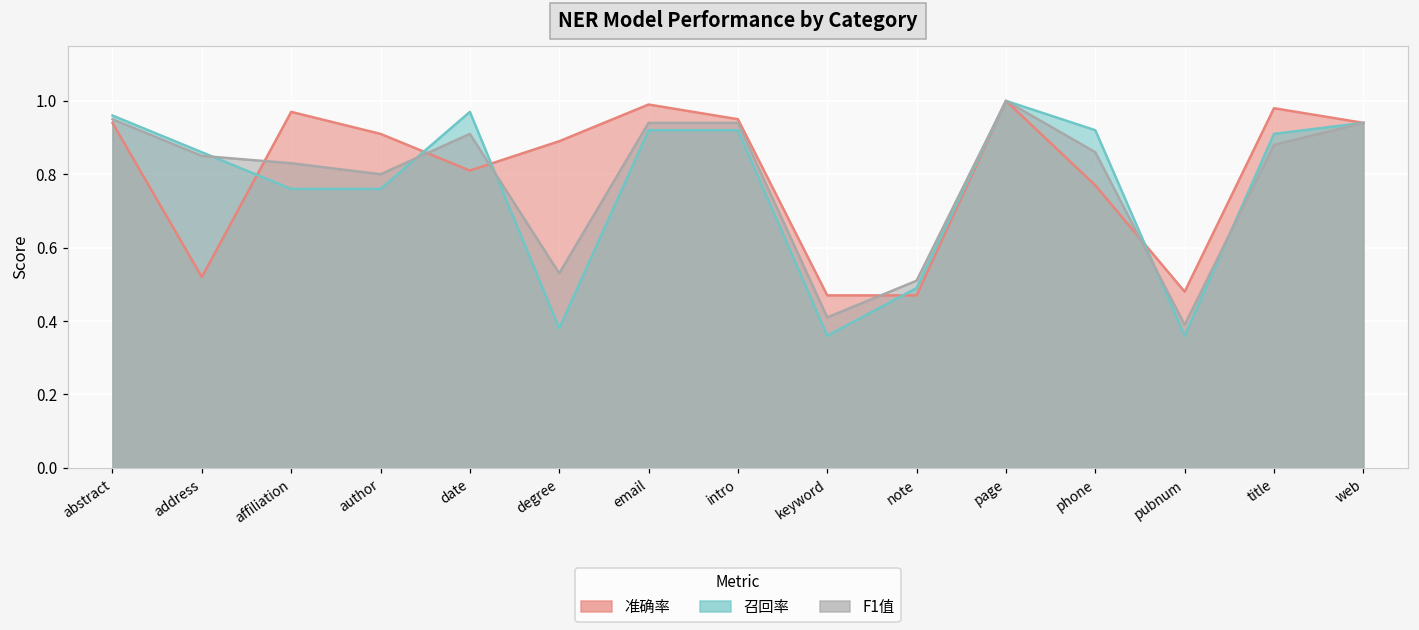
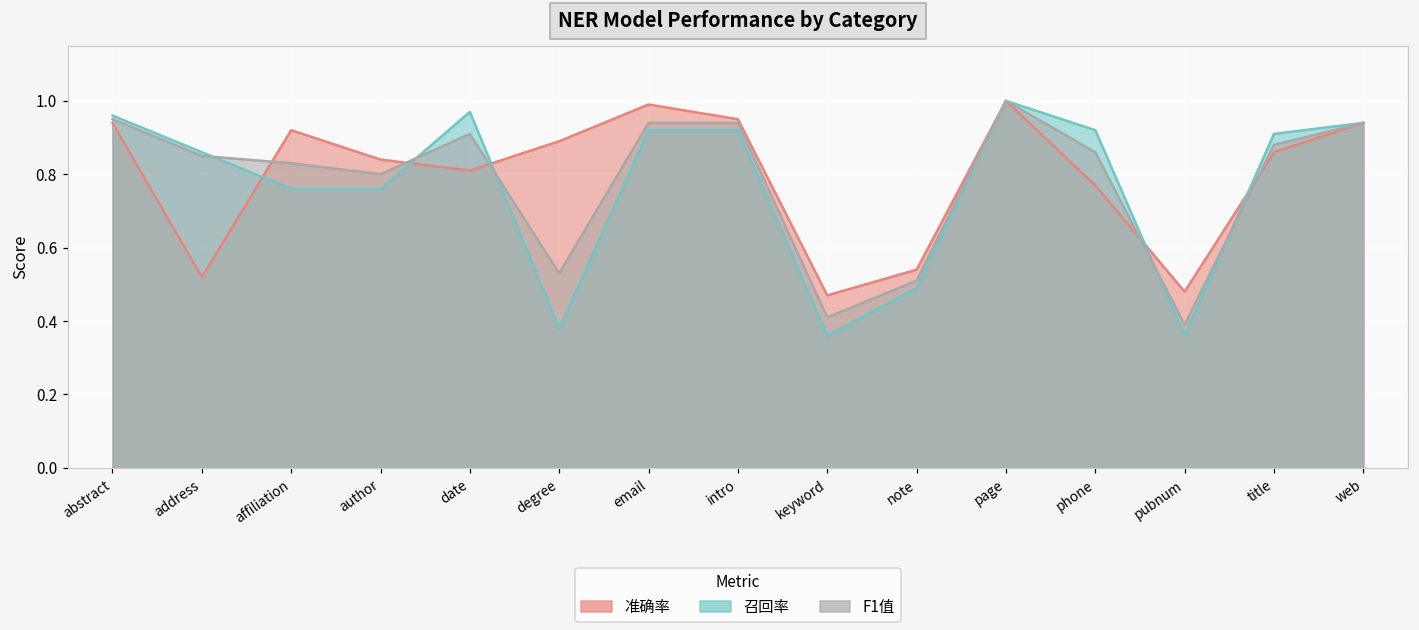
  {
    "准确率": {
      "abstract": 0.94,
      "address": 0.52,
-     "affiliation": 0.97,
-     "author": 0.91,
+     "affiliation": 0.92,
+     "author": 0.84,
      "date": 0.81,
      "degree": 0.89,
      "email": 0.99,
      "intro": 0.95,
      "keyword": 0.47,
-     "note": 0.47,
+     "note": 0.54,
      "phone": 0.77,
      "pubnum": 0.48,
-     "title": 0.98
+     "title": 0.86
    }
  }
